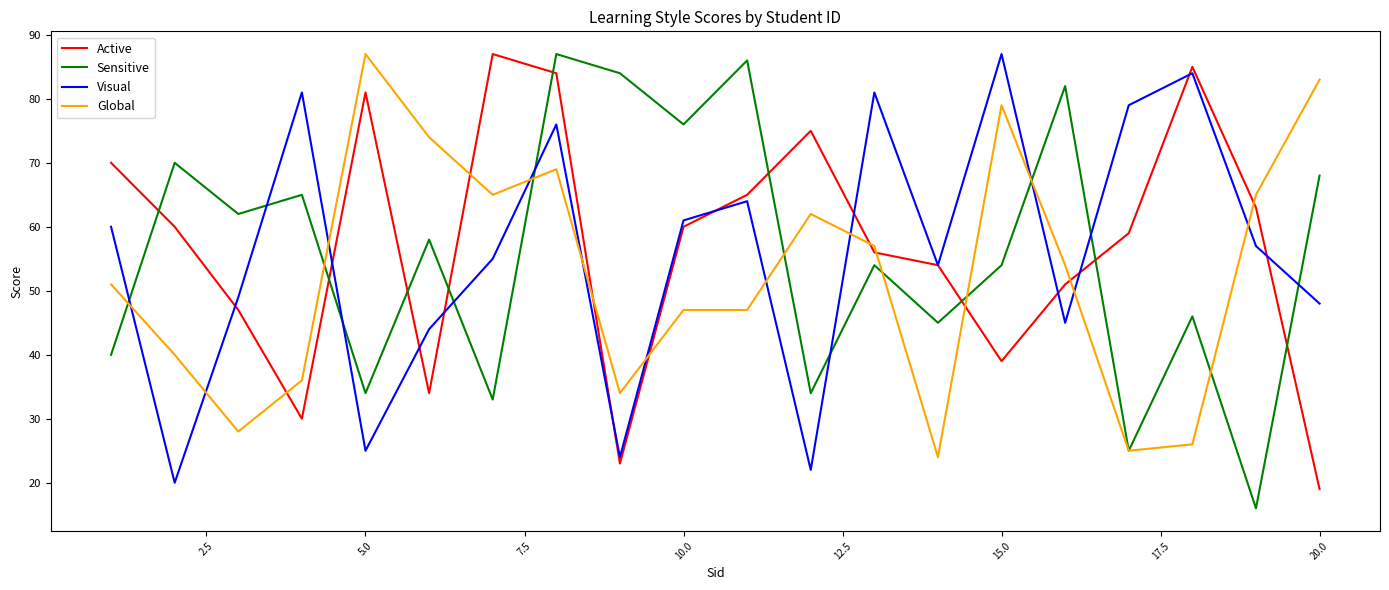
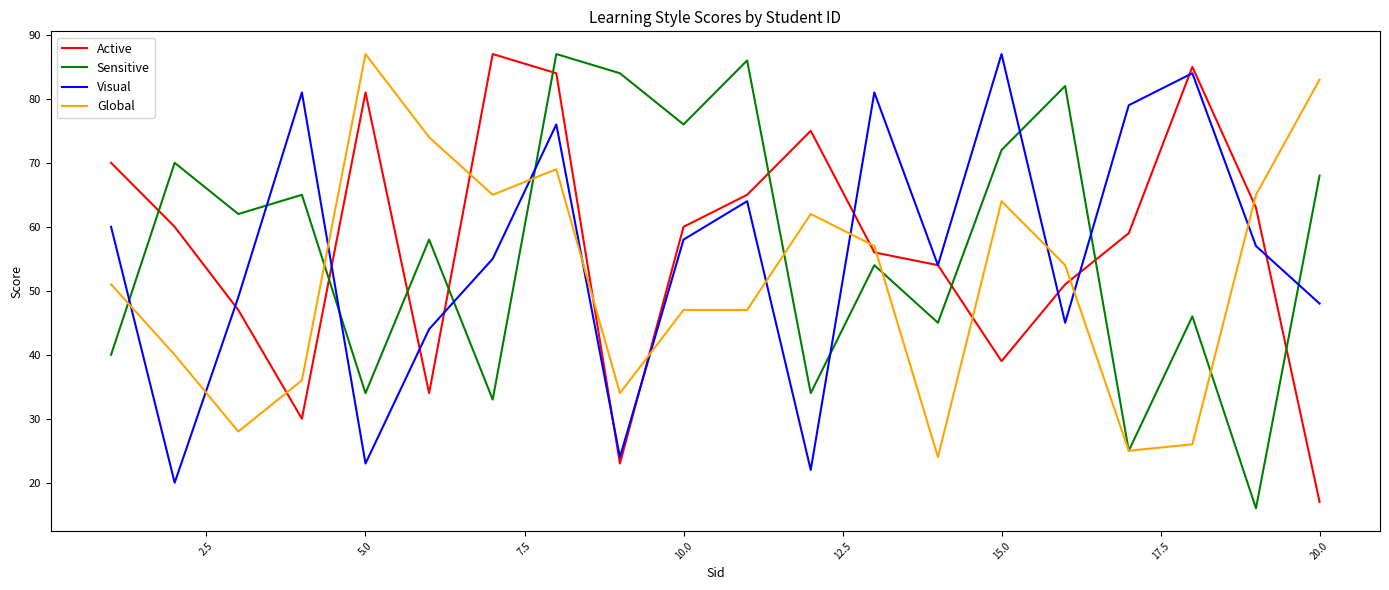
  {
    "Active": {
      "5.0": 81,
      "10.0": 60,
      "15.0": 39,
-     "20.0": 19
+     "20.0": 17
    },
    "Sensitive": {
      "5.0": 34,
      "10.0": 76,
-     "15.0": 54,
+     "15.0": 72,
      "20.0": 68
    },
    "Visual": {
-     "5.0": 25,
-     "10.0": 61,
+     "5.0": 23,
+     "10.0": 58,
      "15.0": 87,
      "20.0": 48
    },
    "Global": {
      "5.0": 87,
      "10.0": 47,
-     "15.0": 79,
+     "15.0": 64,
      "20.0": 83
    }
  }
